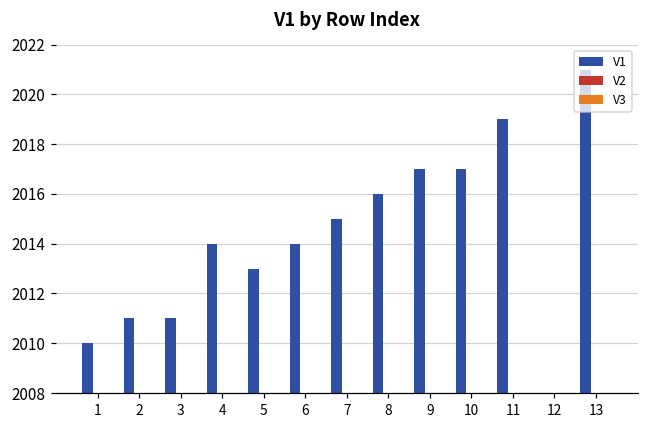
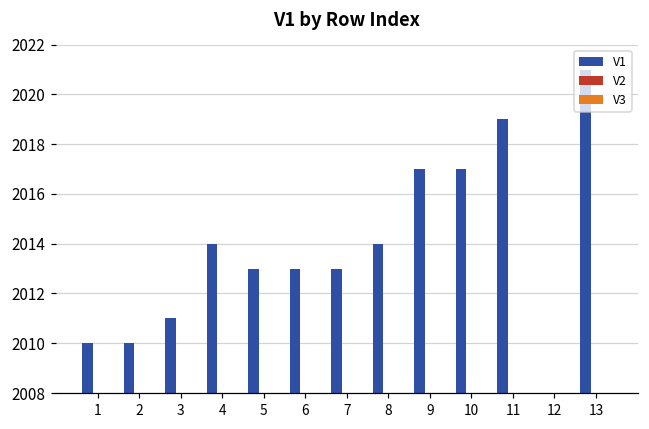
  {
    "V1": {
      "1": 2010,
-     "2": 2011,
+     "2": 2010,
      "3": 2011,
      "4": 2014,
      "5": 2013,
-     "6": 2014,
-     "7": 2015,
-     "8": 2016,
+     "6": 2013,
+     "7": 2013,
+     "8": 2014,
      "9": 2017,
      "10": 2017,
      "11": 2019,
      "12": 2008
    }
  }
